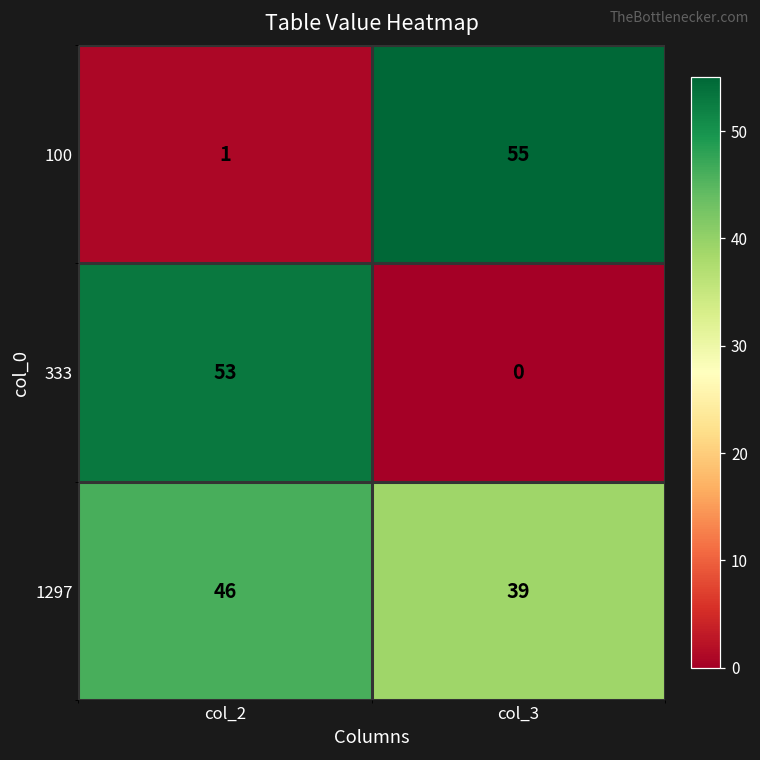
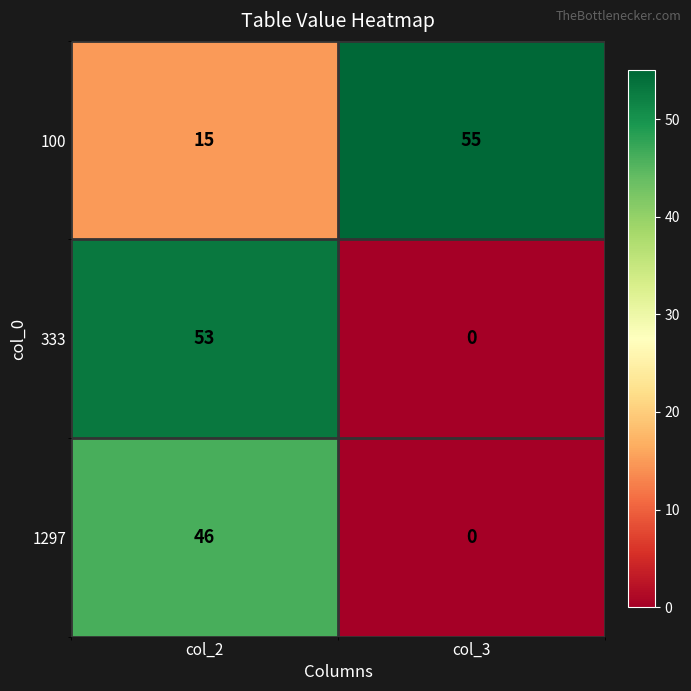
  {
    "100": {
-     "col_2": 1,
+     "col_2": 15,
      "col_3": 55
    },
    "333": {
      "col_2": 53,
      "col_3": 0
    },
    "1297": {
      "col_2": 46,
-     "col_3": 39
+     "col_3": 0
    }
  }
